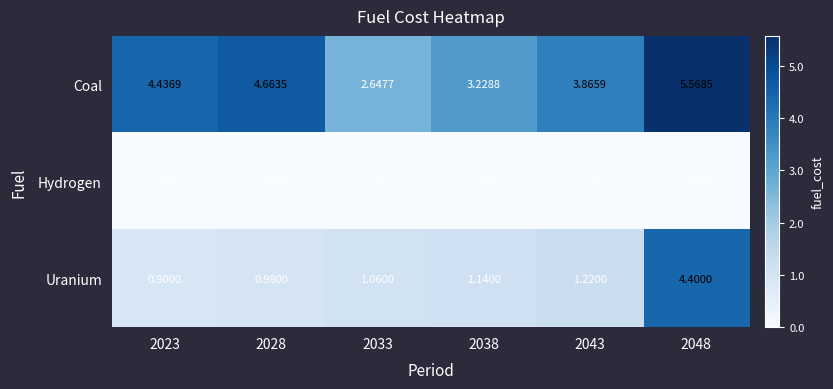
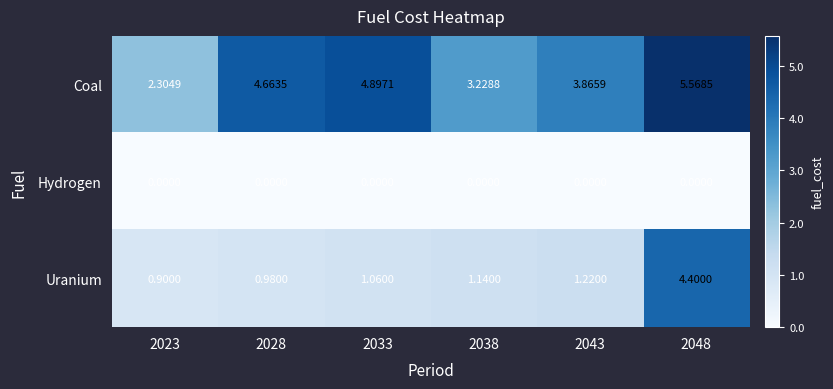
  {
    "Coal": {
-     "2023": 4.4369,
+     "2023": 2.3049,
      "2028": 4.6635,
-     "2033": 2.6477,
+     "2033": 4.8971,
      "2038": 3.2288,
      "2043": 3.8659,
      "2048": 5.5685
    },
    "Uranium": {
      "2038": 1.1400,
      "2043": 1.2200,
      "2048": 4.4000
    }
  }
